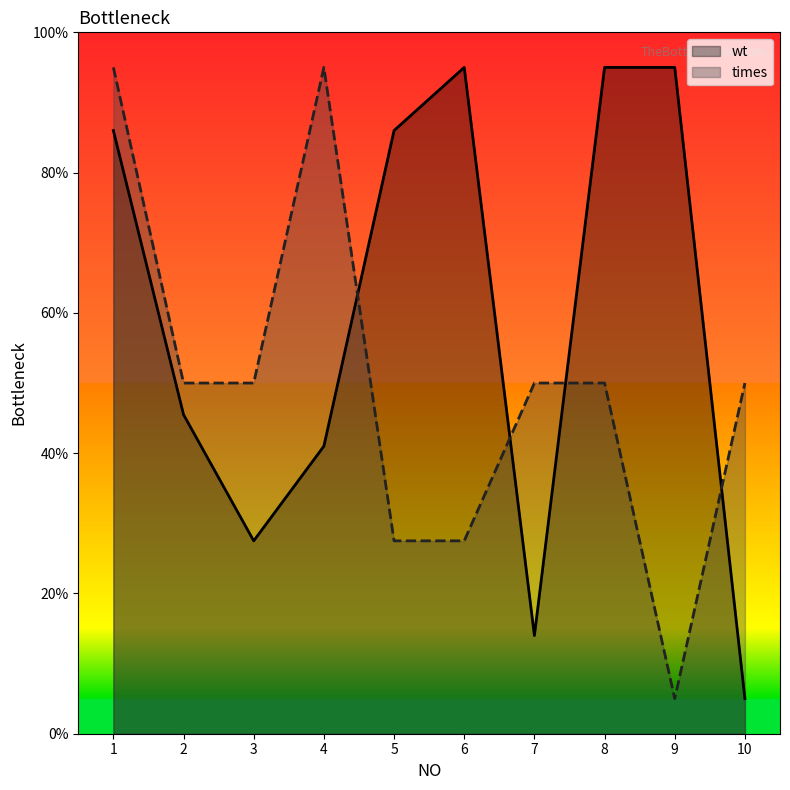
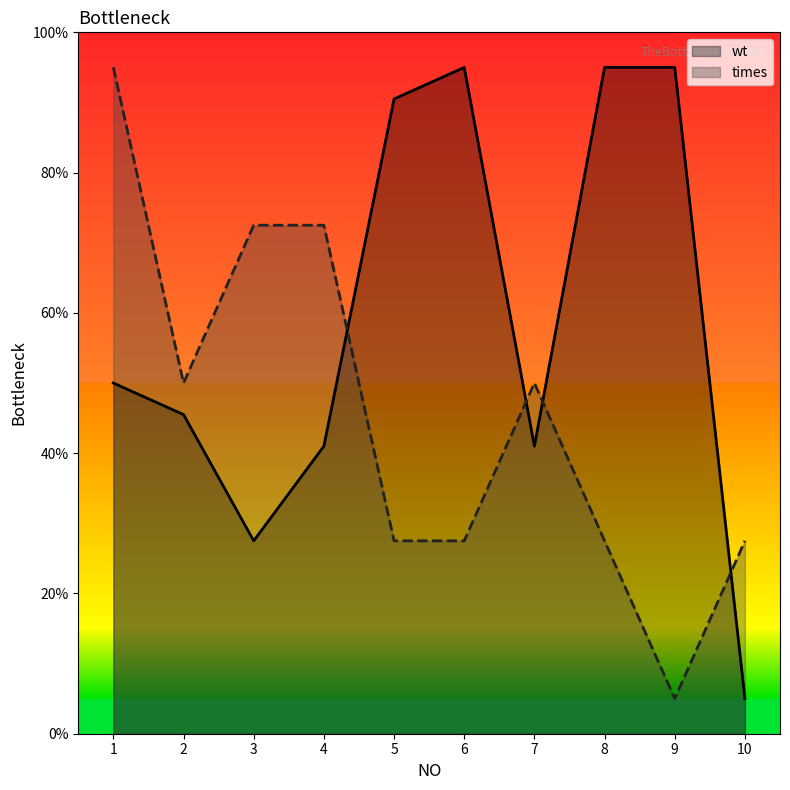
  {
    "wt": {
-     "1": "86%",
+     "1": "50%",
      "2": "46%",
      "3": "28%",
      "4": "41%",
-     "5": "86%",
+     "5": "91%",
      "6": "95%",
-     "7": "14%",
+     "7": "41%",
      "8": "95%",
      "9": "95%",
      "10": "5%"
    },
    "times": {
      "1": "95%",
      "2": "50%",
-     "3": "50%",
-     "4": "95%",
+     "3": "73%",
+     "4": "73%",
      "5": "28%",
      "6": "28%",
      "7": "50%",
-     "8": "50%",
+     "8": "28%",
      "9": "5%",
-     "10": "50%"
+     "10": "28%"
    }
  }
